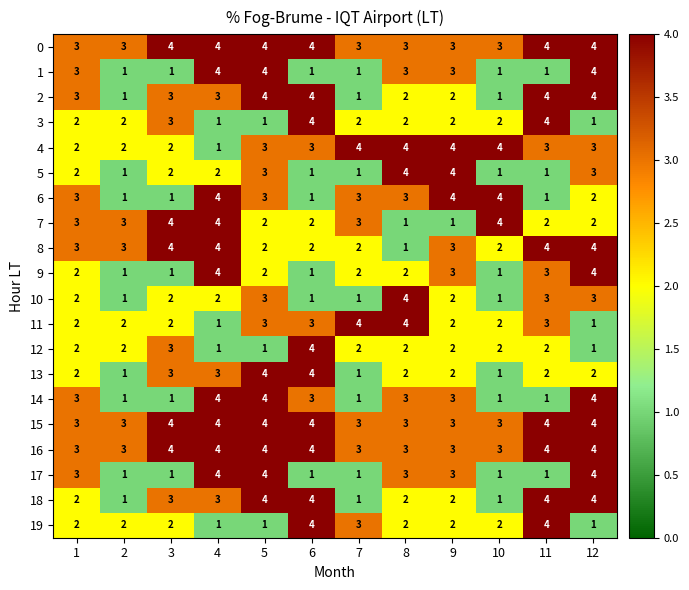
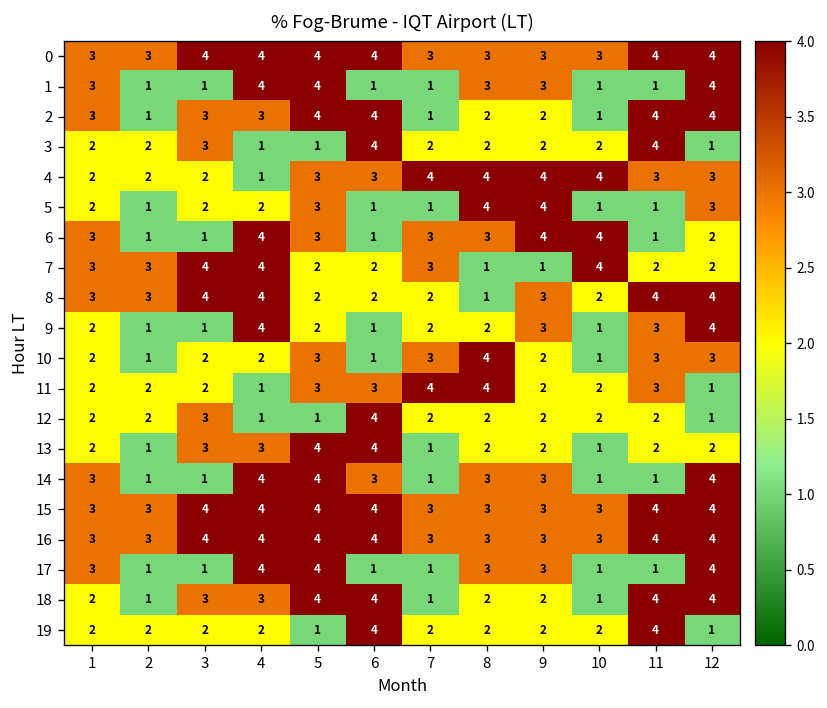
  {
    "10": {
      "1": 2,
      "2": 1,
      "3": 2,
      "4": 2,
      "5": 3,
      "6": 1,
-     "7": 1,
+     "7": 3,
      "8": 4,
      "9": 2,
      "10": 1,
      "11": 3,
      "12": 3
    },
    "19": {
      "1": 2,
      "2": 2,
      "3": 2,
-     "4": 1,
+     "4": 2,
      "5": 1,
      "6": 4,
-     "7": 3,
+     "7": 2,
      "8": 2,
      "9": 2,
      "10": 2,
      "11": 4,
      "12": 1
    }
  }
